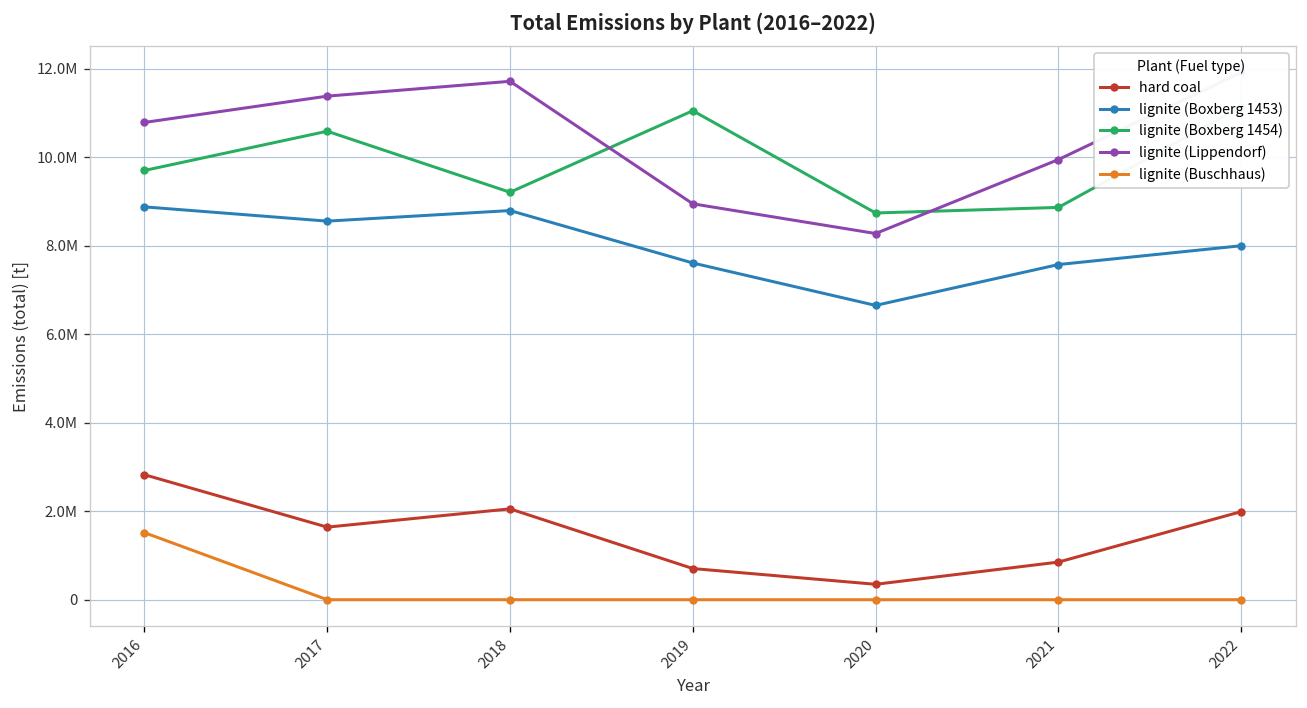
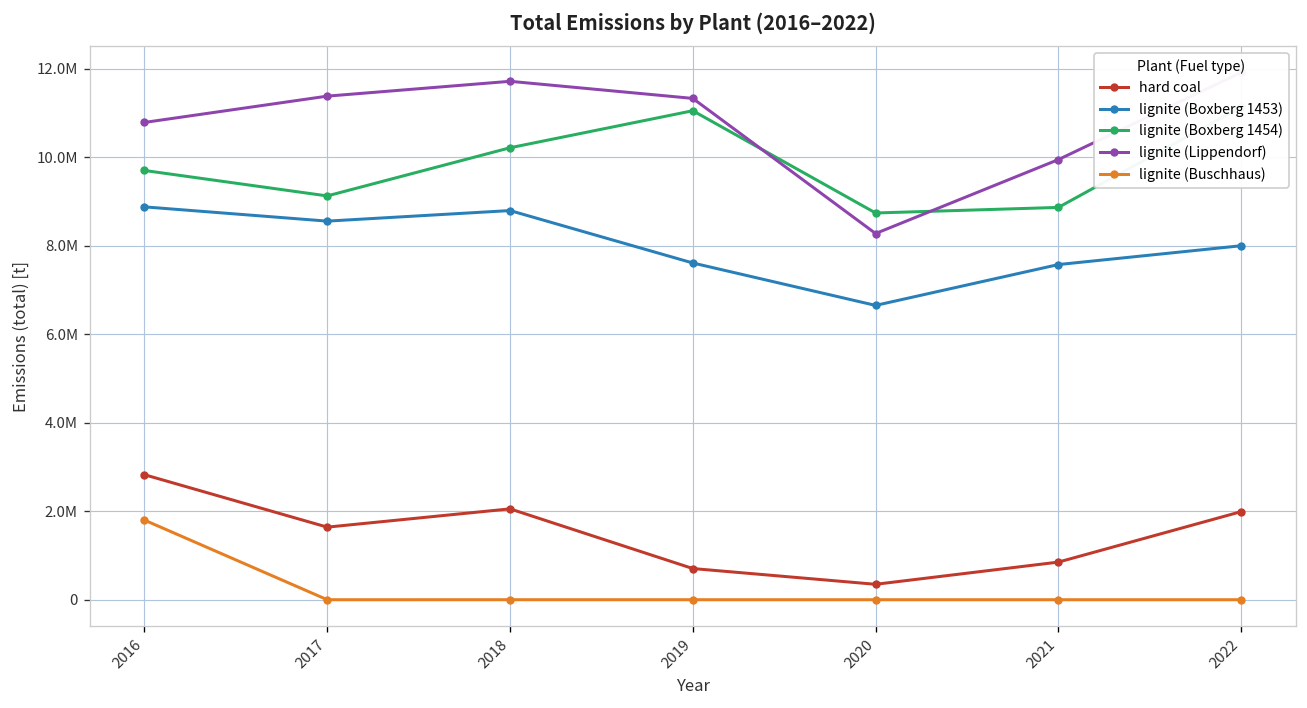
  {
    "hard coal": {
      "2016": 2800000,
      "2017": 1600000,
      "2018": 2100000,
      "2019": 700000,
      "2020": 300000,
      "2021": 800000,
      "2022": 2000000
    },
    "lignite (Boxberg 1453)": {
      "2016": 8900000,
      "2017": 8600000,
      "2018": 8800000,
      "2019": 7600000,
      "2020": 6600000,
      "2021": 7600000,
      "2022": 8000000
    },
    "lignite (Boxberg 1454)": {
      "2016": 9700000,
-     "2017": 10600000,
-     "2018": 9200000,
+     "2017": 9100000,
+     "2018": 10200000,
      "2019": 11000000,
      "2020": 8700000,
      "2021": 8900000
    },
    "lignite (Lippendorf)": {
      "2016": 10800000,
      "2017": 11400000,
      "2018": 11700000,
-     "2019": 8900000,
+     "2019": 11300000,
      "2020": 8300000,
      "2021": 9900000
    },
    "lignite (Buschhaus)": {
-     "2016": 1500000,
+     "2016": 1800000,
      "2017": 0,
      "2018": 0,
      "2019": 0,
      "2020": 0,
      "2021": 0,
      "2022": 0
    }
  }
